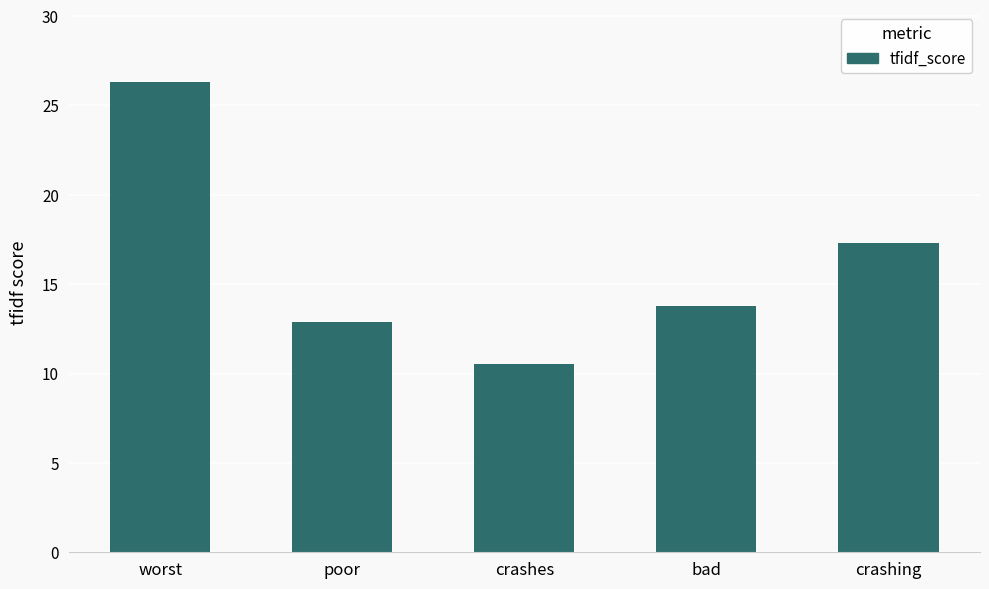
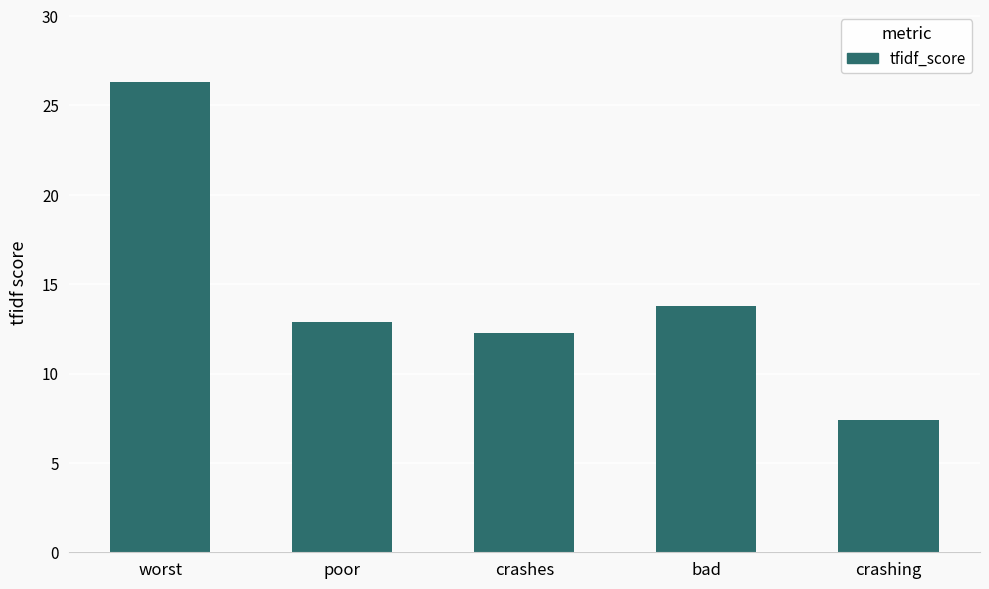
  {
    "worst": 26.3,
    "poor": 12.9,
-   "crashes": 10.5,
+   "crashes": 12.3,
    "bad": 13.8,
-   "crashing": 17.3
+   "crashing": 7.4
  }
